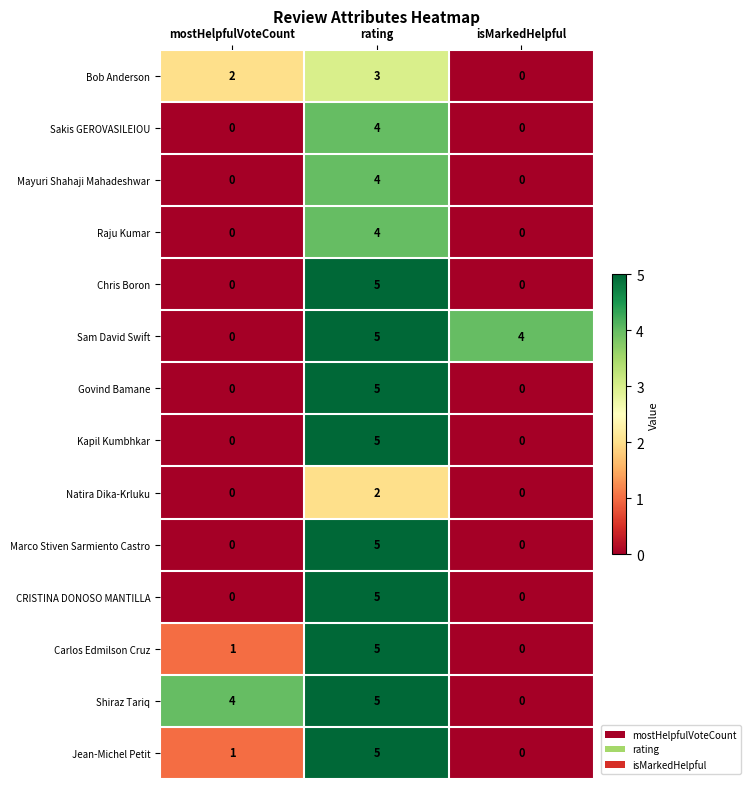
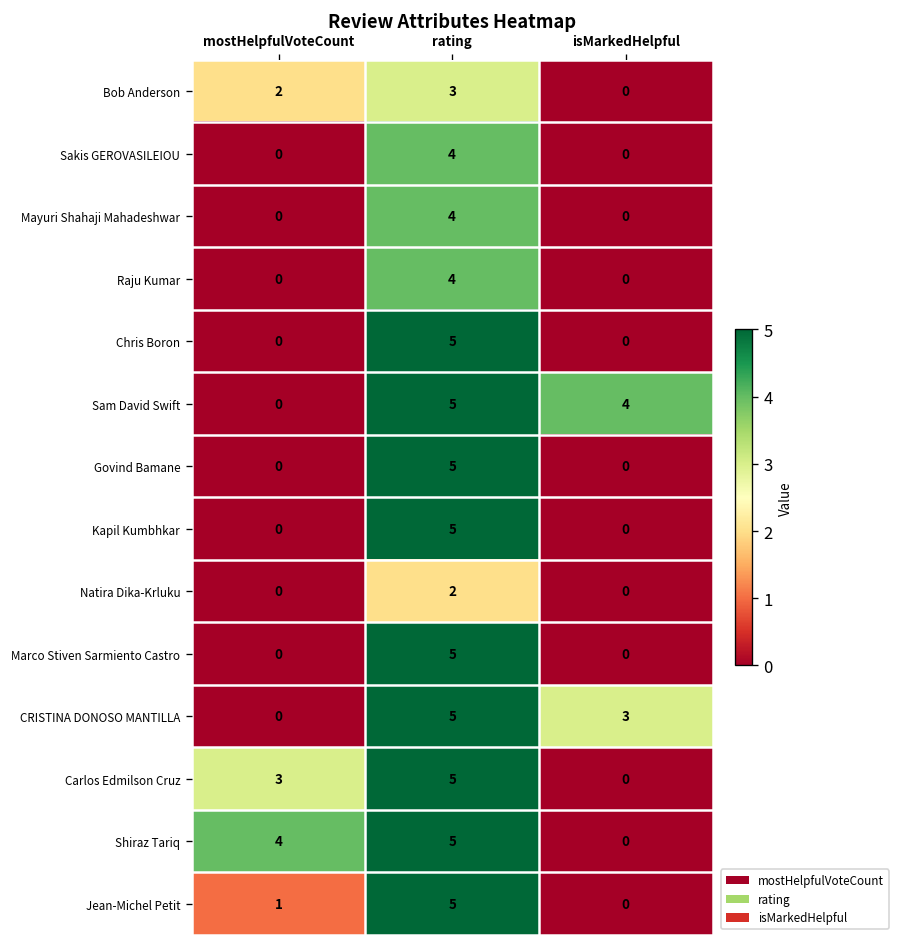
  {
    "Bob Anderson": {
      "mostHelpfulVoteCount": 2,
      "rating": 3,
      "isMarkedHelpful": 0
    },
    "Sakis GEROVASILEIOU": {
      "mostHelpfulVoteCount": 0,
      "rating": 4,
      "isMarkedHelpful": 0
    },
    "Mayuri Shahaji Mahadeshwar": {
      "mostHelpfulVoteCount": 0,
      "rating": 4,
      "isMarkedHelpful": 0
    },
    "Raju Kumar": {
      "mostHelpfulVoteCount": 0,
      "rating": 4,
      "isMarkedHelpful": 0
    },
    "Chris Boron": {
      "mostHelpfulVoteCount": 0,
      "rating": 5,
      "isMarkedHelpful": 0
    },
    "Sam David Swift": {
      "mostHelpfulVoteCount": 0,
      "rating": 5,
      "isMarkedHelpful": 4
    },
    "Govind Bamane": {
      "mostHelpfulVoteCount": 0,
      "rating": 5,
      "isMarkedHelpful": 0
    },
    "Kapil Kumbhkar": {
      "mostHelpfulVoteCount": 0,
      "rating": 5,
      "isMarkedHelpful": 0
    },
    "Natira Dika-Krluku": {
      "mostHelpfulVoteCount": 0,
      "rating": 2,
      "isMarkedHelpful": 0
    },
    "Marco Stiven Sarmiento Castro": {
      "mostHelpfulVoteCount": 0,
      "rating": 5,
      "isMarkedHelpful": 0
    },
    "CRISTINA DONOSO MANTILLA": {
      "mostHelpfulVoteCount": 0,
      "rating": 5,
-     "isMarkedHelpful": 0
+     "isMarkedHelpful": 3
    },
    "Carlos Edmilson Cruz": {
-     "mostHelpfulVoteCount": 1,
+     "mostHelpfulVoteCount": 3,
      "rating": 5,
      "isMarkedHelpful": 0
    },
    "Shiraz Tariq": {
      "mostHelpfulVoteCount": 4,
      "rating": 5,
      "isMarkedHelpful": 0
    },
    "Jean-Michel Petit": {
      "mostHelpfulVoteCount": 1,
      "rating": 5,
      "isMarkedHelpful": 0
    }
  }
